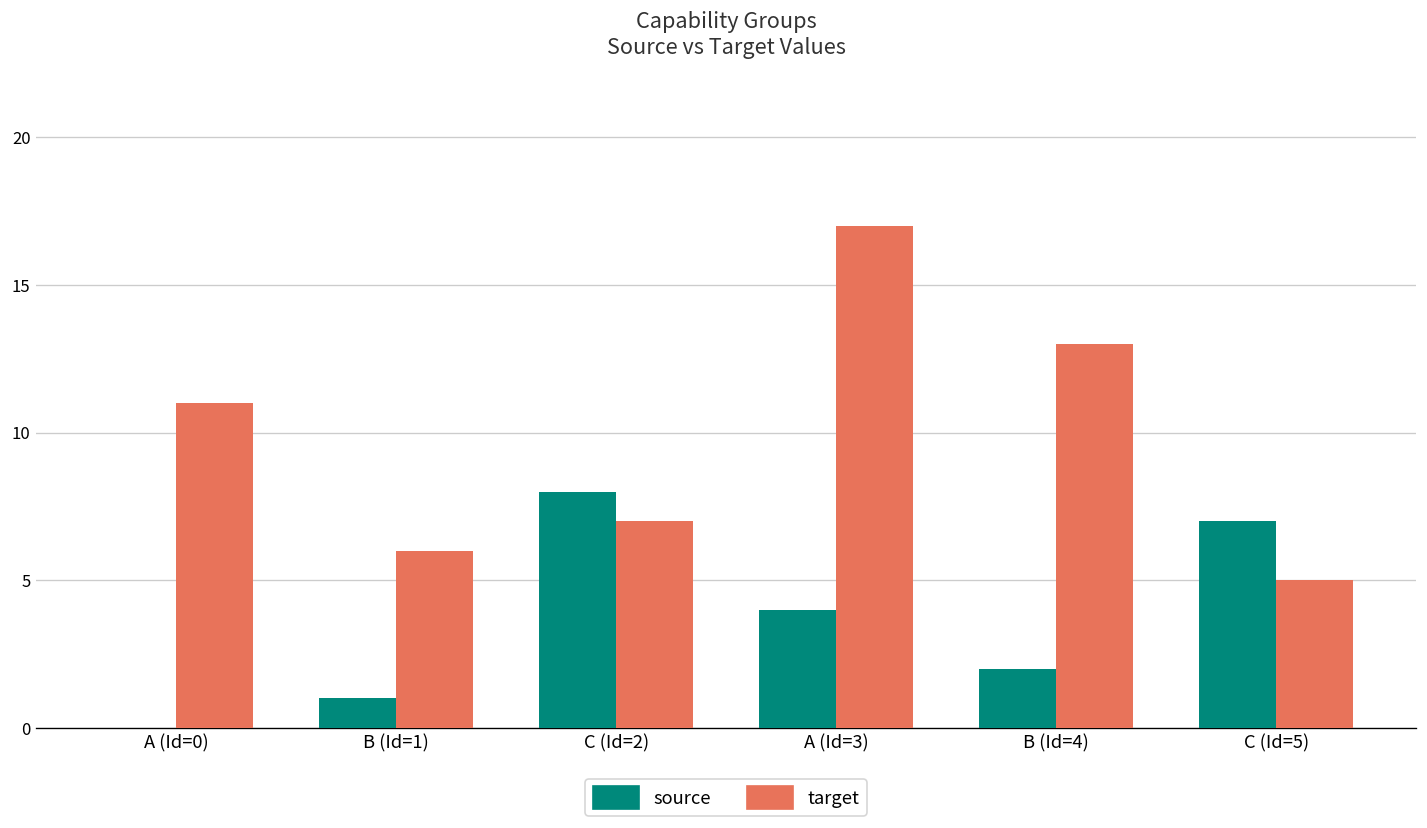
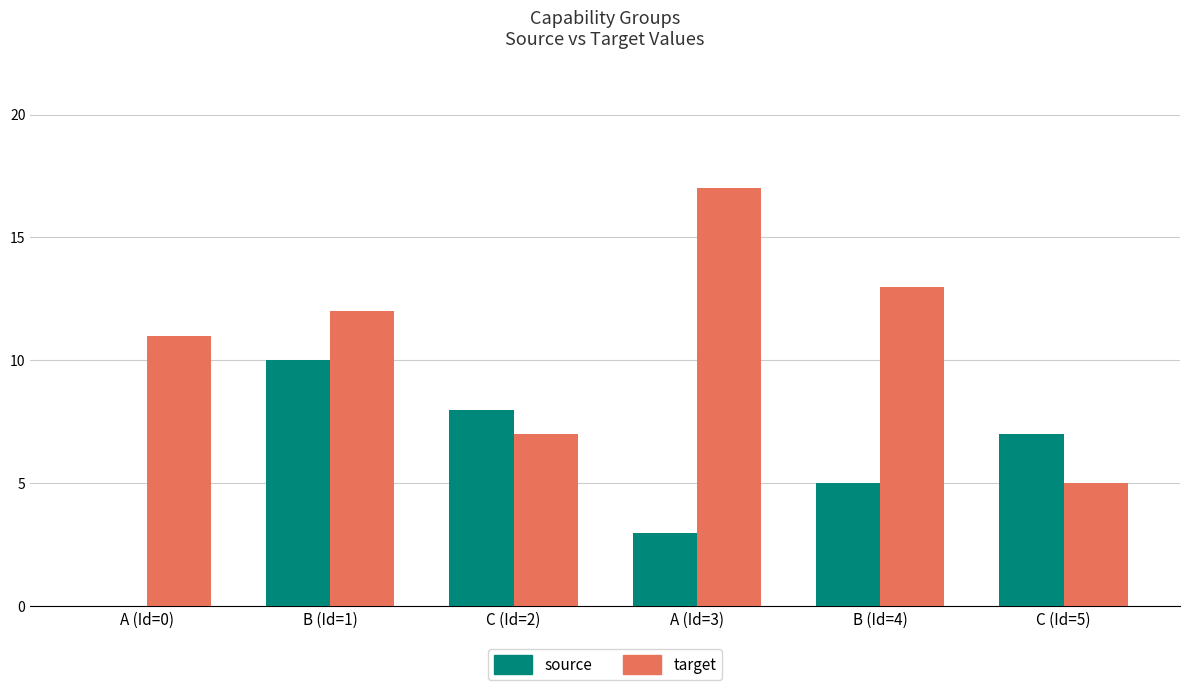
  {
    "source": {
      "A (Id=0)": 0,
-     "B (Id=1)": 1,
+     "B (Id=1)": 10,
      "C (Id=2)": 8,
-     "A (Id=3)": 4,
-     "B (Id=4)": 2,
+     "A (Id=3)": 3,
+     "B (Id=4)": 5,
      "C (Id=5)": 7
    },
    "target": {
      "A (Id=0)": 11,
-     "B (Id=1)": 6,
+     "B (Id=1)": 12,
      "C (Id=2)": 7,
      "A (Id=3)": 17,
      "B (Id=4)": 13,
      "C (Id=5)": 5
    }
  }
